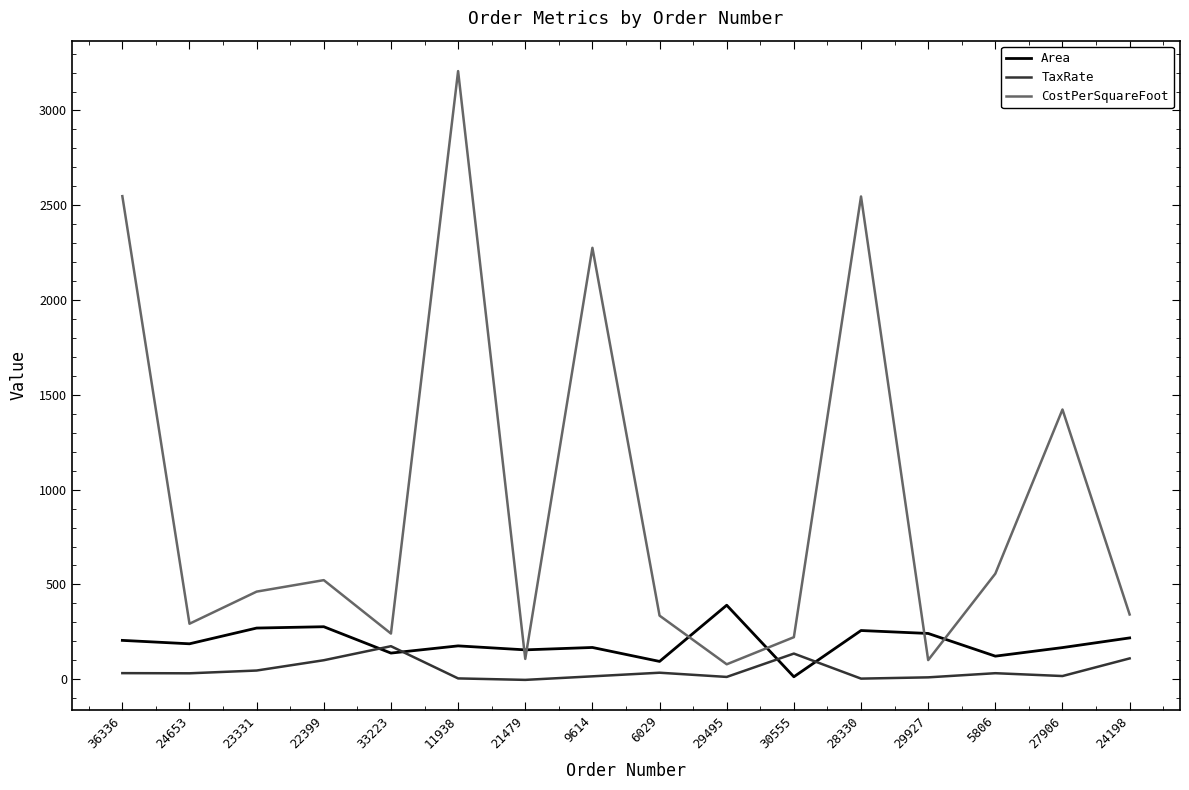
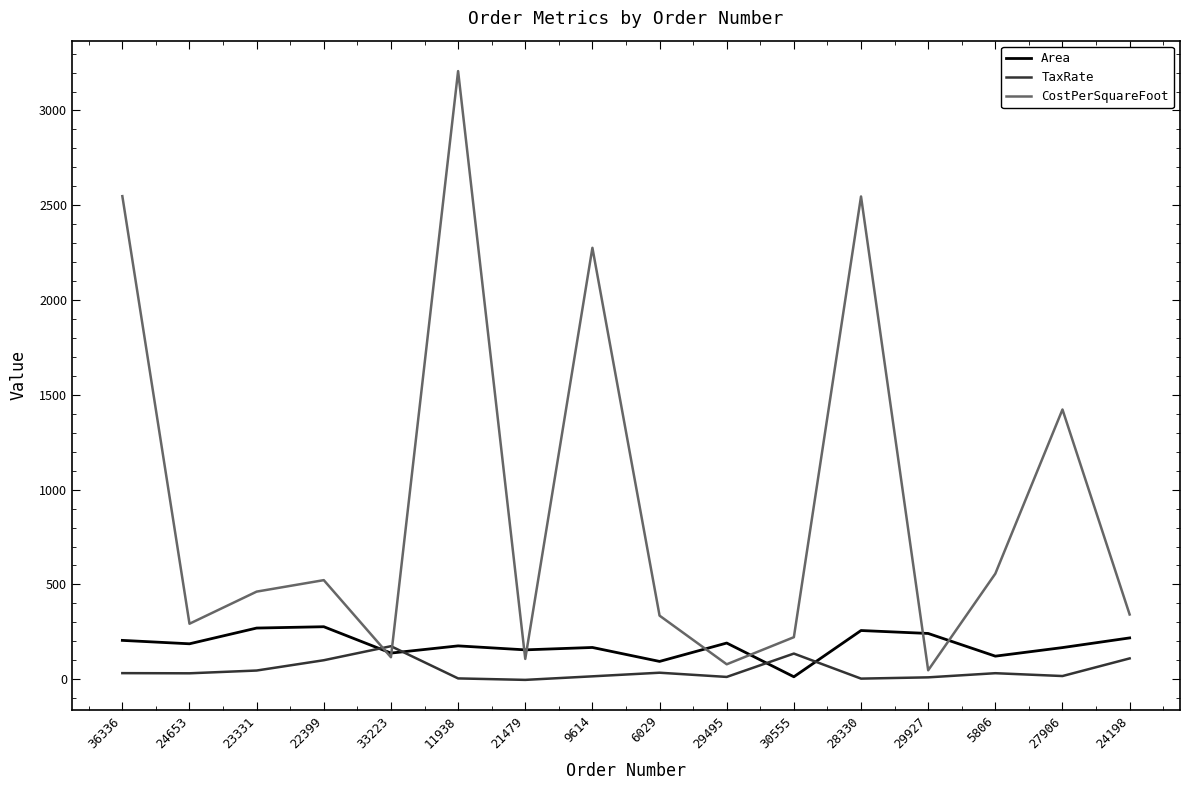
  {
    "Area": {
      "36336": 210,
      "24653": 190,
      "23331": 270,
      "22399": 280,
      "33223": 140,
      "11938": 180,
      "21479": 160,
      "9614": 170,
      "6029": 90,
-     "29495": 390,
+     "29495": 190,
      "30555": 10,
      "28330": 260,
      "29927": 240,
      "5806": 120,
      "27906": 170,
      "24198": 220
    },
    "TaxRate": {
      "36336": 30,
      "24653": 30,
      "23331": 50,
      "22399": 100,
      "33223": 170,
      "11938": 0,
      "21479": 0,
      "9614": 20,
      "6029": 30,
      "29495": 10,
      "30555": 140,
      "28330": 0,
      "29927": 10,
      "5806": 30,
      "27906": 20,
      "24198": 110
    },
    "CostPerSquareFoot": {
      "36336": 2550,
      "24653": 290,
      "23331": 460,
      "22399": 520,
-     "33223": 240,
+     "33223": 120,
      "11938": 3210,
      "21479": 110,
      "9614": 2280,
      "6029": 340,
      "29495": 80,
      "30555": 220,
      "28330": 2550,
-     "29927": 100,
+     "29927": 50,
      "5806": 560,
      "27906": 1420,
      "24198": 340
    }
  }
